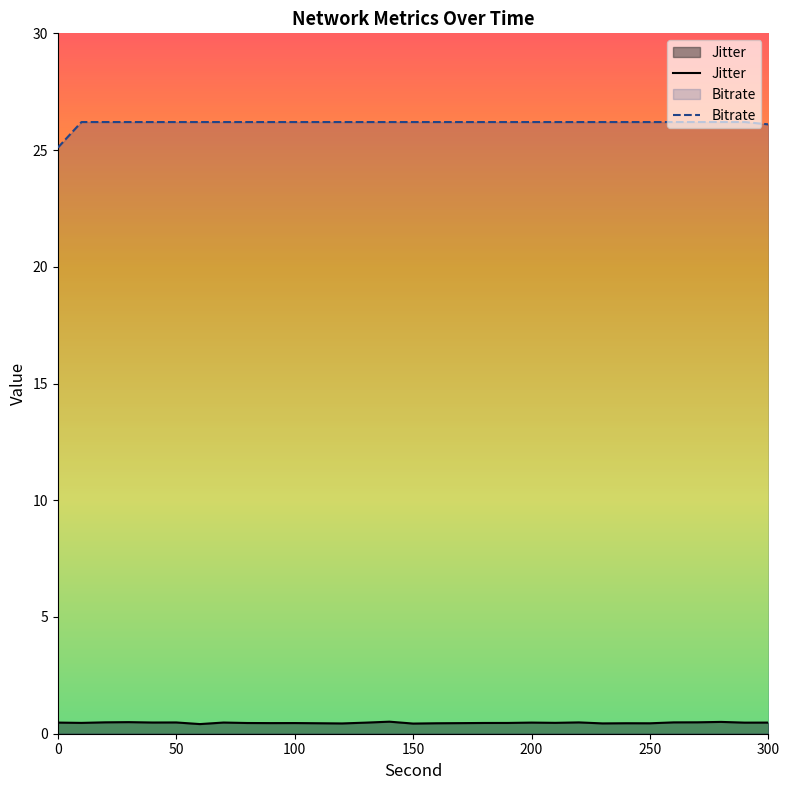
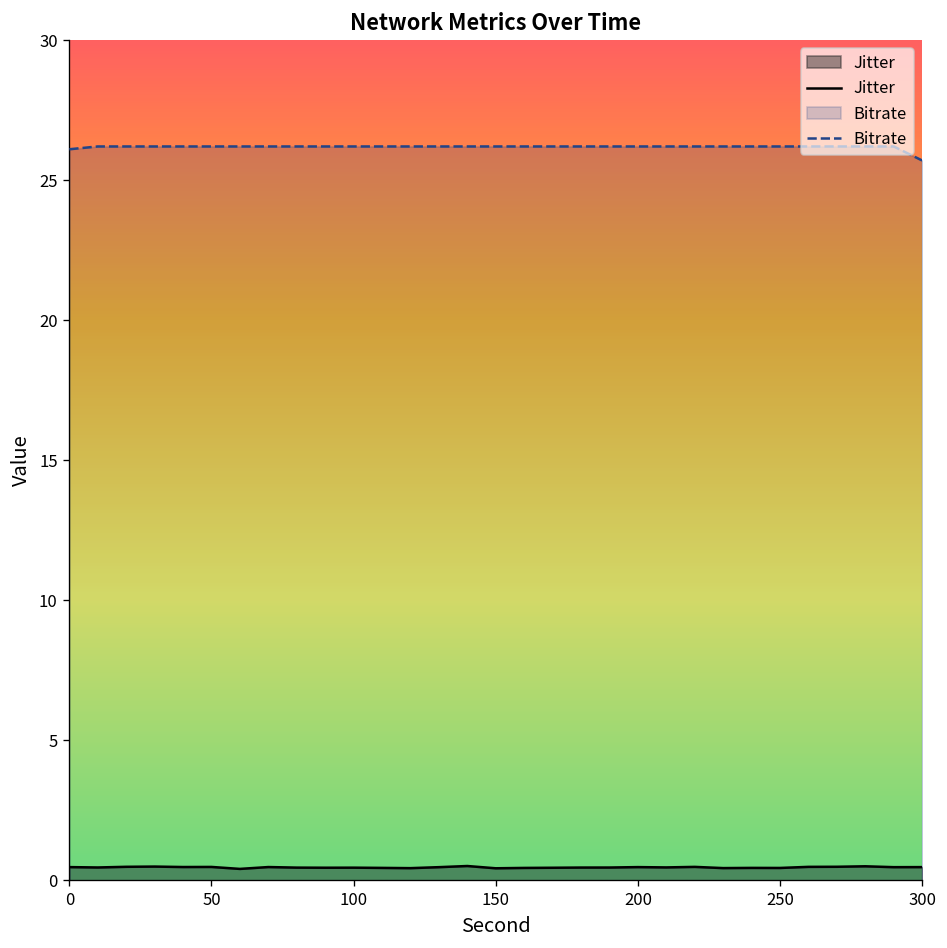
  {
    "Bitrate": {
-     "0": 25.1,
+     "0": 26.1,
      "50": 26.2,
      "100": 26.2,
      "150": 26.2,
      "200": 26.2,
      "250": 26.2,
-     "300": 26.1
+     "300": 25.7
    }
  }
